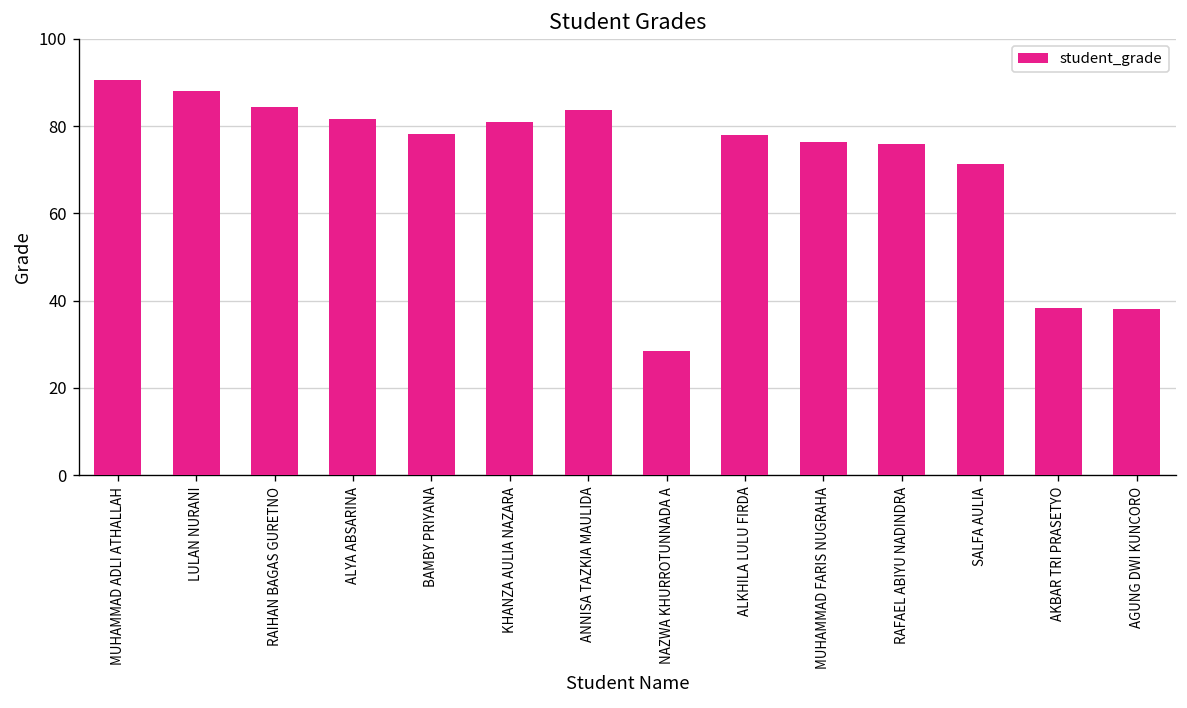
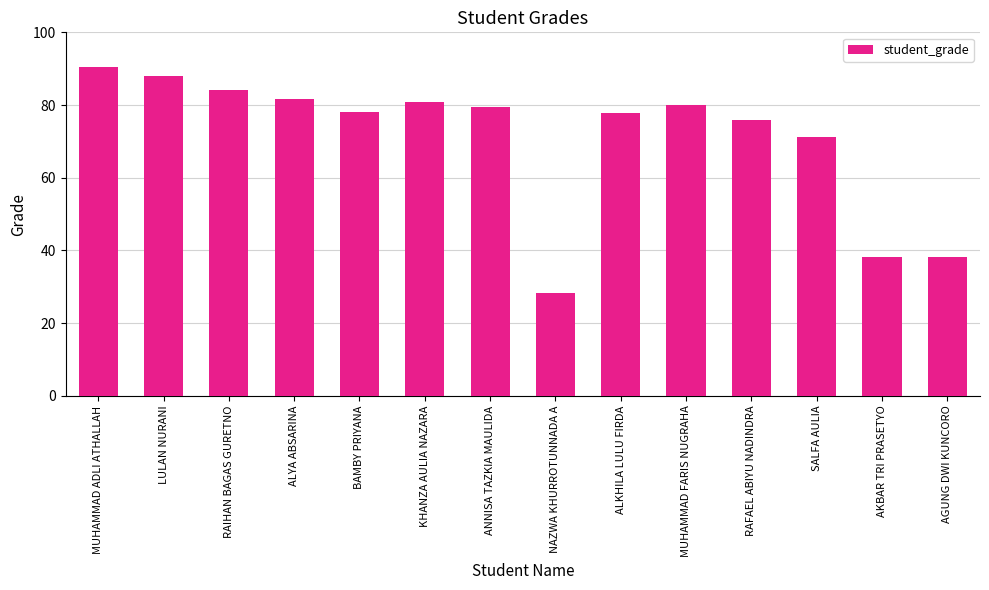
  {
    "MUHAMMAD ADLI ATHALLAH": 91,
    "LULAN NURANI": 88,
    "RAIHAN BAGAS GURETNO": 84,
    "ALYA ABSARINA": 82,
    "BAMBY PRIYANA": 78,
    "KHANZA AULIA NAZARA": 81,
-   "ANNISA TAZKIA MAULIDA": 84,
+   "ANNISA TAZKIA MAULIDA": 79,
    "NAZWA KHURROTUNNADA A": 28,
    "ALKHILA LULU FIRDA": 78,
-   "MUHAMMAD FARIS NUGRAHA": 76,
+   "MUHAMMAD FARIS NUGRAHA": 80,
    "RAFAEL ABIYU NADINDRA": 76,
    "SALFA AULIA": 71,
    "AKBAR TRI PRASETYO": 38,
    "AGUNG DWI KUNCORO": 38
  }
